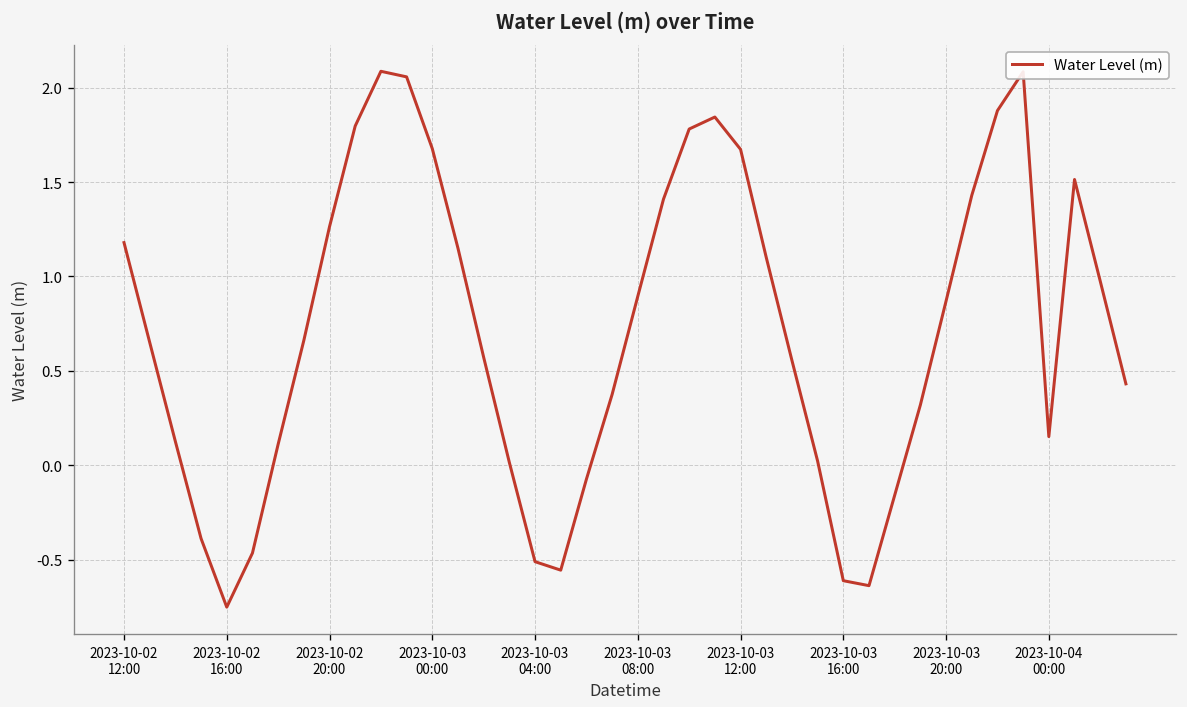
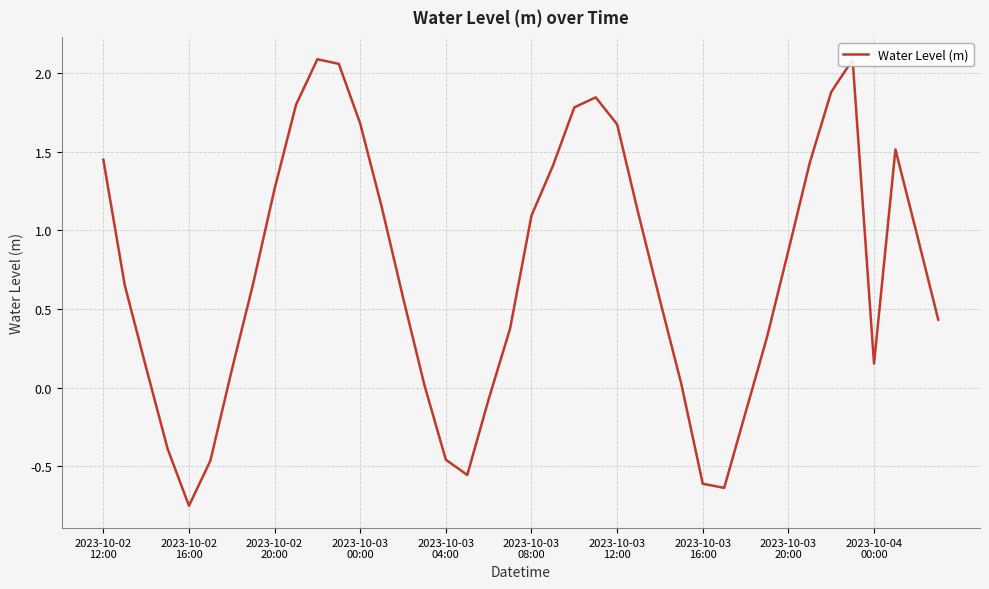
  {
-   "2023-10-02 12:00": 1.18,
+   "2023-10-02 12:00": 1.45,
    "2023-10-02 16:00": -0.75,
    "2023-10-02 20:00": 1.26,
    "2023-10-03 00:00": 1.68,
-   "2023-10-03 04:00": -0.51,
-   "2023-10-03 08:00": 0.89,
+   "2023-10-03 04:00": -0.46,
+   "2023-10-03 08:00": 1.09,
    "2023-10-03 12:00": 1.67,
    "2023-10-03 16:00": -0.61,
    "2023-10-03 20:00": 0.87,
    "2023-10-04 00:00": 0.15
  }
